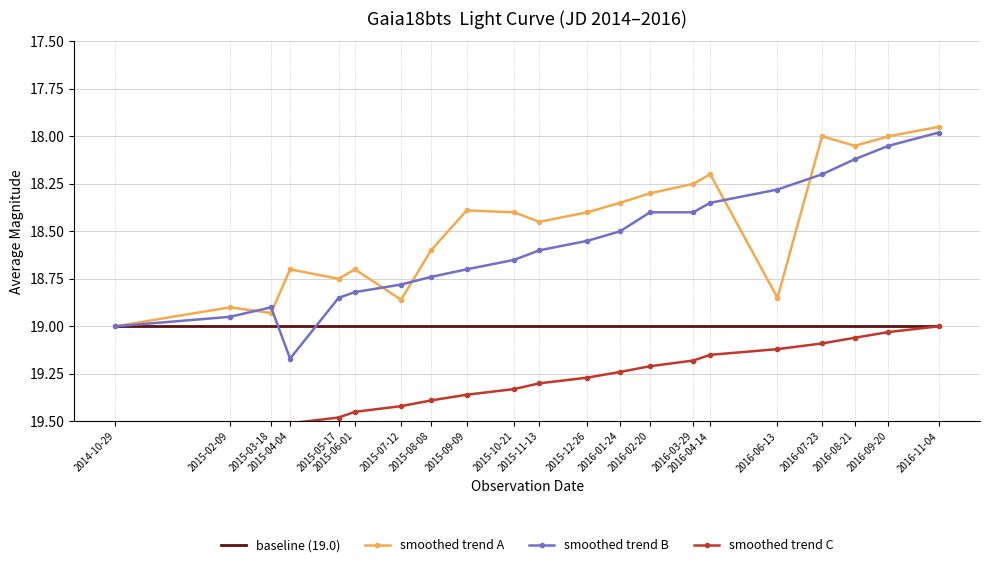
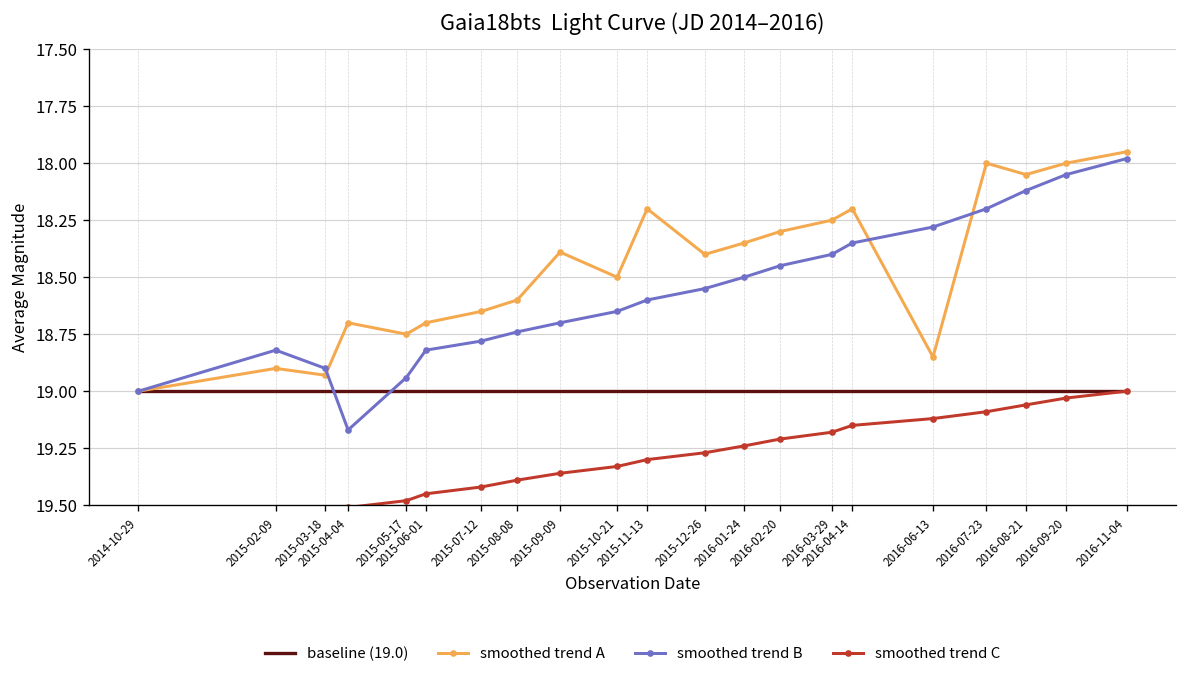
  {
    "baseline (19.0)": {
      "2015-02-09": 19.00,
      "2015-03-18": 19.00,
      "2015-04-04": 19.00,
      "2015-05-17": 19.00,
      "2015-06-01": 19.00,
      "2015-07-12": 19.00,
      "2015-08-08": 19.00,
      "2015-09-09": 19.00,
      "2015-10-21": 19.00,
      "2015-11-13": 19.00,
      "2015-12-26": 19.00,
      "2016-01-24": 19.00,
      "2016-02-20": 19.00,
      "2016-03-29": 19.00,
      "2016-04-14": 19.00,
      "2016-06-13": 19.00,
      "2016-07-23": 19.00,
      "2016-08-21": 19.00,
      "2016-09-20": 19.00
    },
    "smoothed trend A": {
      "2015-02-09": 18.90,
      "2015-03-18": 18.93,
      "2015-04-04": 18.70,
      "2015-05-17": 18.75,
      "2015-06-01": 18.70,
-     "2015-07-12": 18.86,
+     "2015-07-12": 18.65,
      "2015-08-08": 18.60,
      "2015-09-09": 18.39,
-     "2015-10-21": 18.4,
-     "2015-11-13": 18.45,
+     "2015-10-21": 18.5,
+     "2015-11-13": 18.20,
      "2015-12-26": 18.40,
      "2016-01-24": 18.35,
      "2016-02-20": 18.30,
      "2016-03-29": 18.25,
      "2016-04-14": 18.20,
      "2016-06-13": 18.85,
      "2016-07-23": 18.00,
      "2016-08-21": 18.05,
      "2016-09-20": 18.00,
      "2016-11-04": 17.95
    },
    "smoothed trend B": {
-     "2015-02-09": 18.95,
+     "2015-02-09": 18.82,
      "2015-03-18": 18.90,
      "2015-04-04": 19.17,
-     "2015-05-17": 18.85,
+     "2015-05-17": 18.94,
      "2015-06-01": 18.82,
      "2015-07-12": 18.78,
      "2015-08-08": 18.74,
      "2015-09-09": 18.70,
      "2015-10-21": 18.65,
      "2015-11-13": 18.60,
      "2015-12-26": 18.55,
      "2016-01-24": 18.50,
-     "2016-02-20": 18.40,
+     "2016-02-20": 18.45,
      "2016-03-29": 18.40,
      "2016-04-14": 18.35,
      "2016-06-13": 18.28,
      "2016-07-23": 18.20,
      "2016-08-21": 18.12,
      "2016-09-20": 18.05,
      "2016-11-04": 17.98
    },
    "smoothed trend C": {
      "2015-04-04": 19.51,
      "2015-05-17": 19.48,
      "2015-06-01": 19.45,
      "2015-07-12": 19.42,
      "2015-08-08": 19.39,
      "2015-09-09": 19.36,
      "2015-10-21": 19.33,
      "2015-11-13": 19.30,
      "2015-12-26": 19.27,
      "2016-01-24": 19.24,
      "2016-02-20": 19.21,
      "2016-03-29": 19.18,
      "2016-04-14": 19.15,
      "2016-06-13": 19.12,
      "2016-07-23": 19.09,
      "2016-08-21": 19.06,
      "2016-09-20": 19.03
    }
  }
